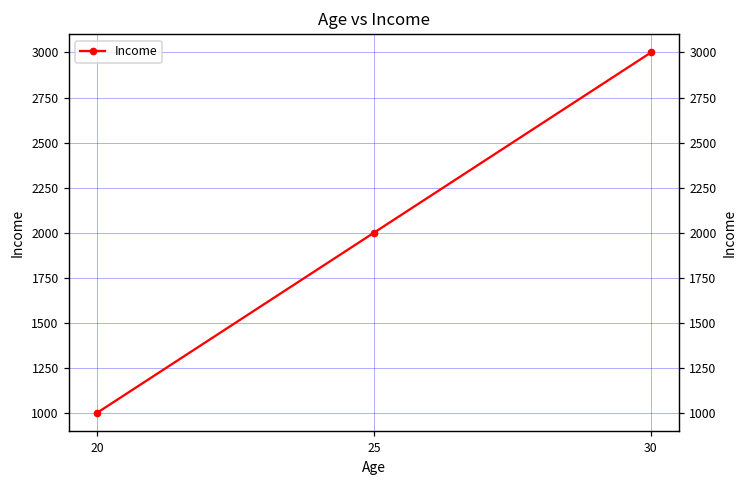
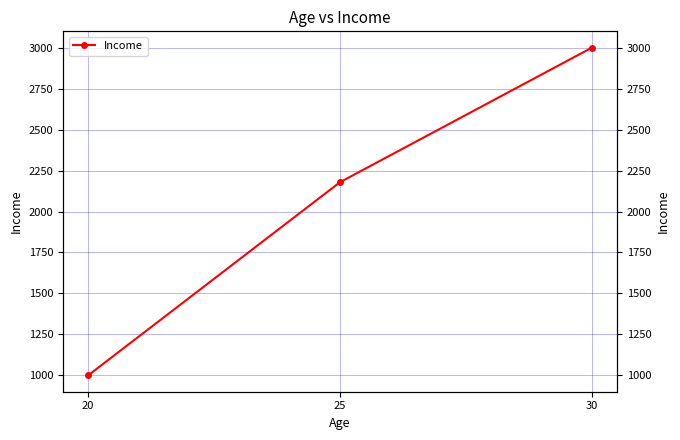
  {
    "20": 1000,
-   "25": 2000,
+   "25": 2180,
    "30": 3000
  }
